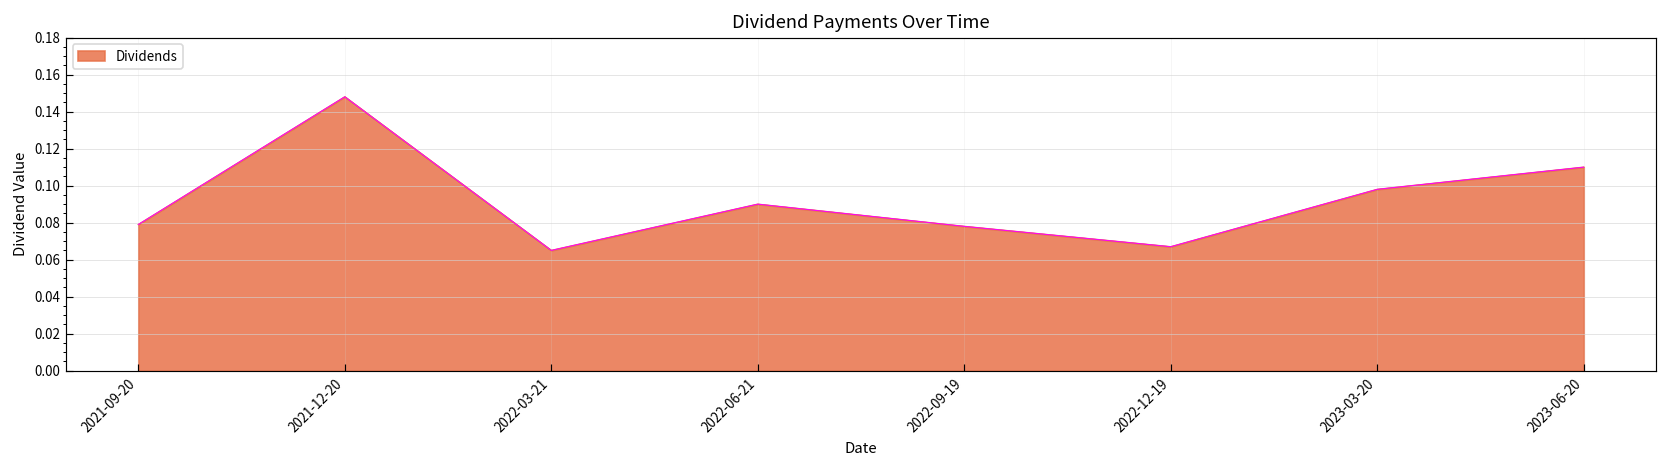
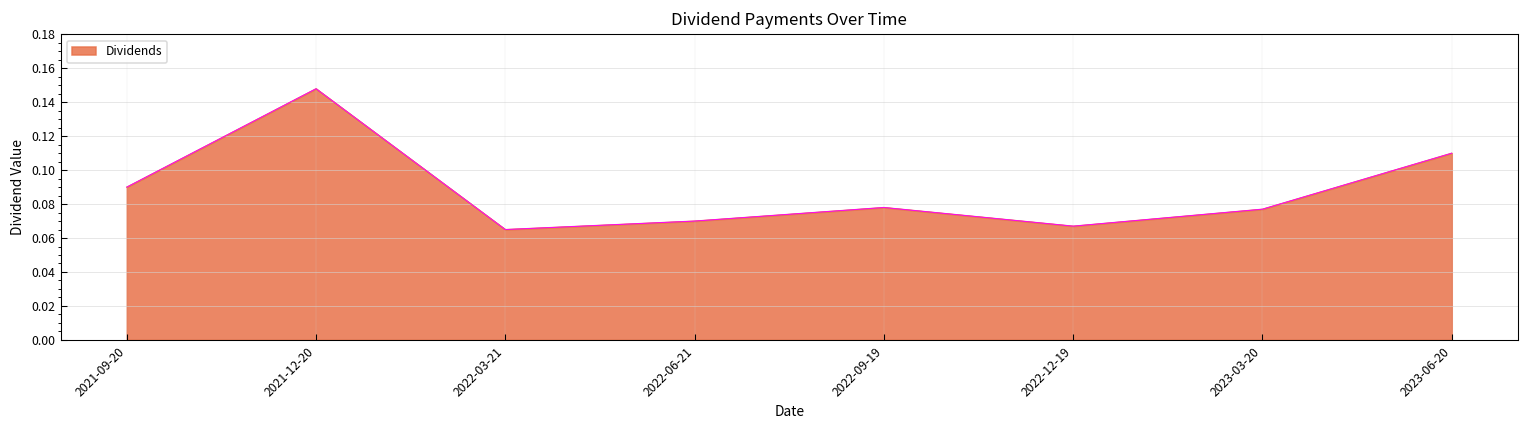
  {
-   "2021-09-20": 0.079,
+   "2021-09-20": 0.090,
    "2021-12-20": 0.148,
    "2022-03-21": 0.065,
-   "2022-06-21": 0.09,
+   "2022-06-21": 0.07,
    "2022-09-19": 0.078,
    "2022-12-19": 0.067,
-   "2023-03-20": 0.098,
+   "2023-03-20": 0.077,
    "2023-06-20": 0.110
  }
